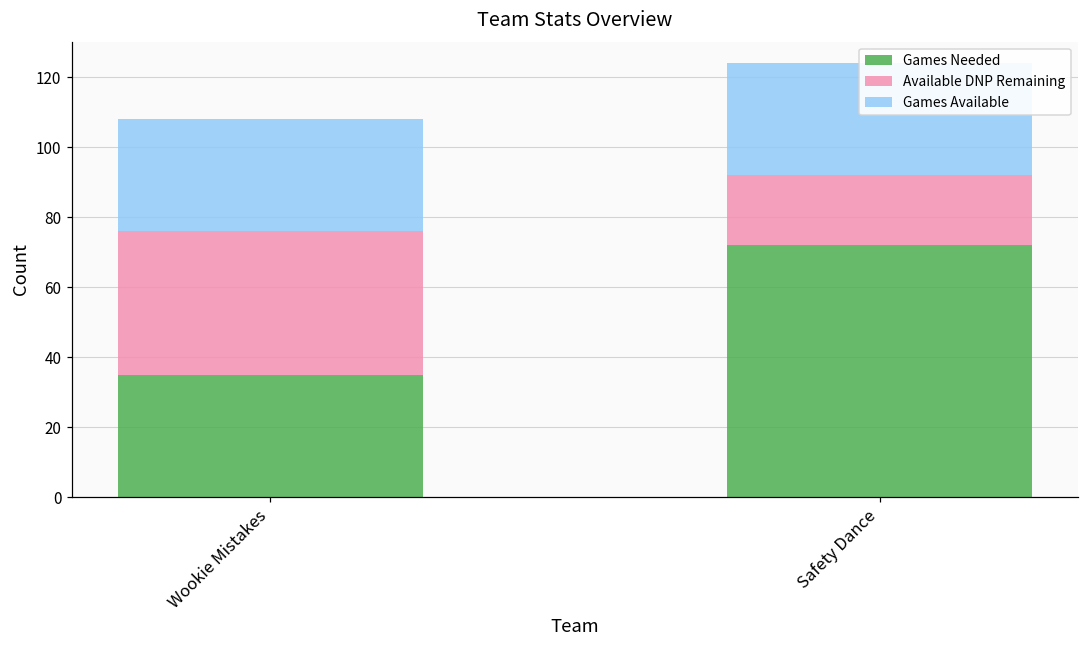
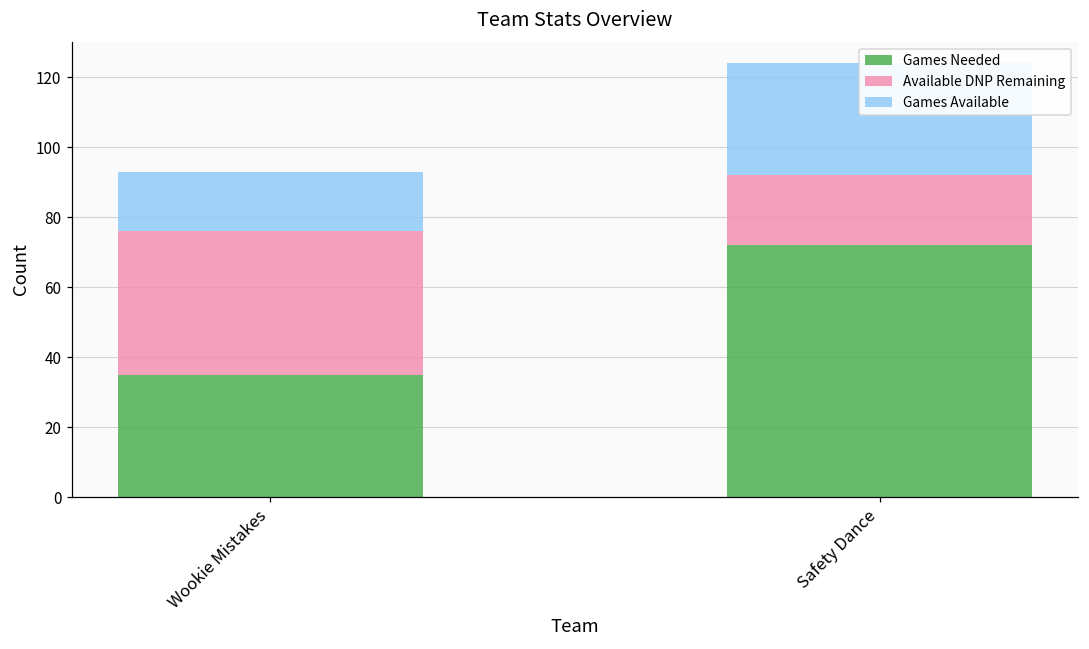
  {
    "Games Needed": {
      "Wookie Mistakes": 35,
      "Safety Dance": 72
    },
    "Available DNP Remaining": {
      "Wookie Mistakes": 41,
      "Safety Dance": 20
    },
    "Games Available": {
-     "Wookie Mistakes": 32
+     "Wookie Mistakes": 17
    }
  }
